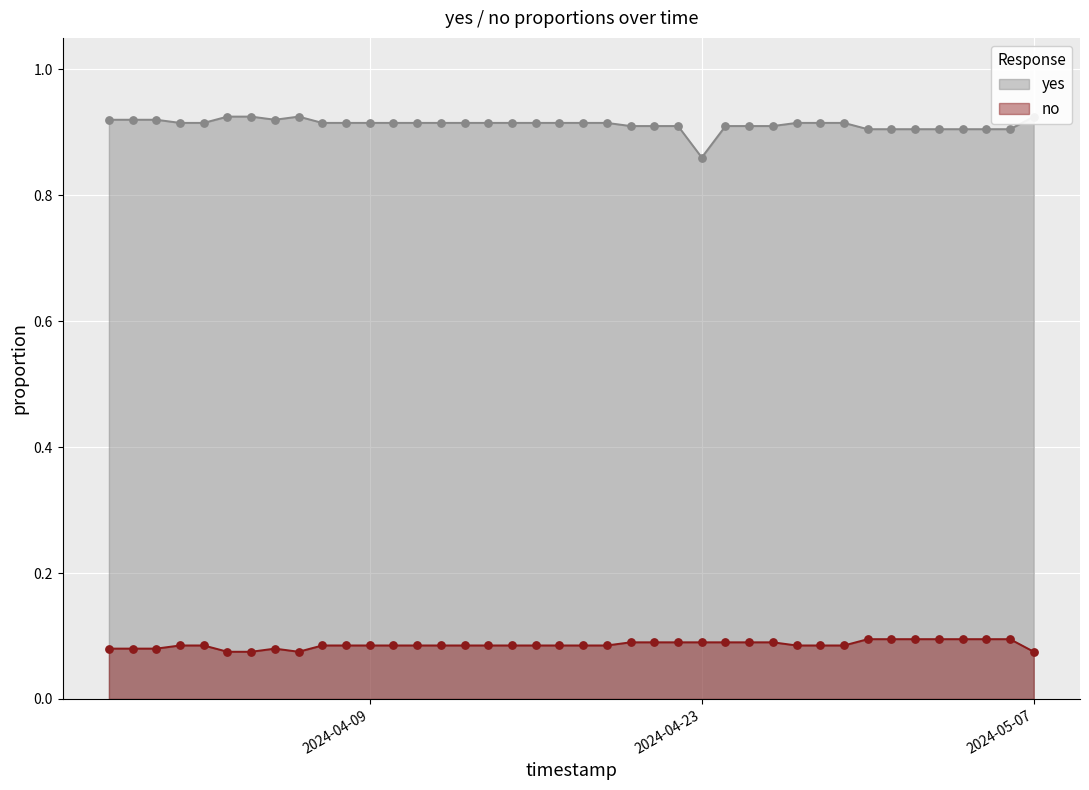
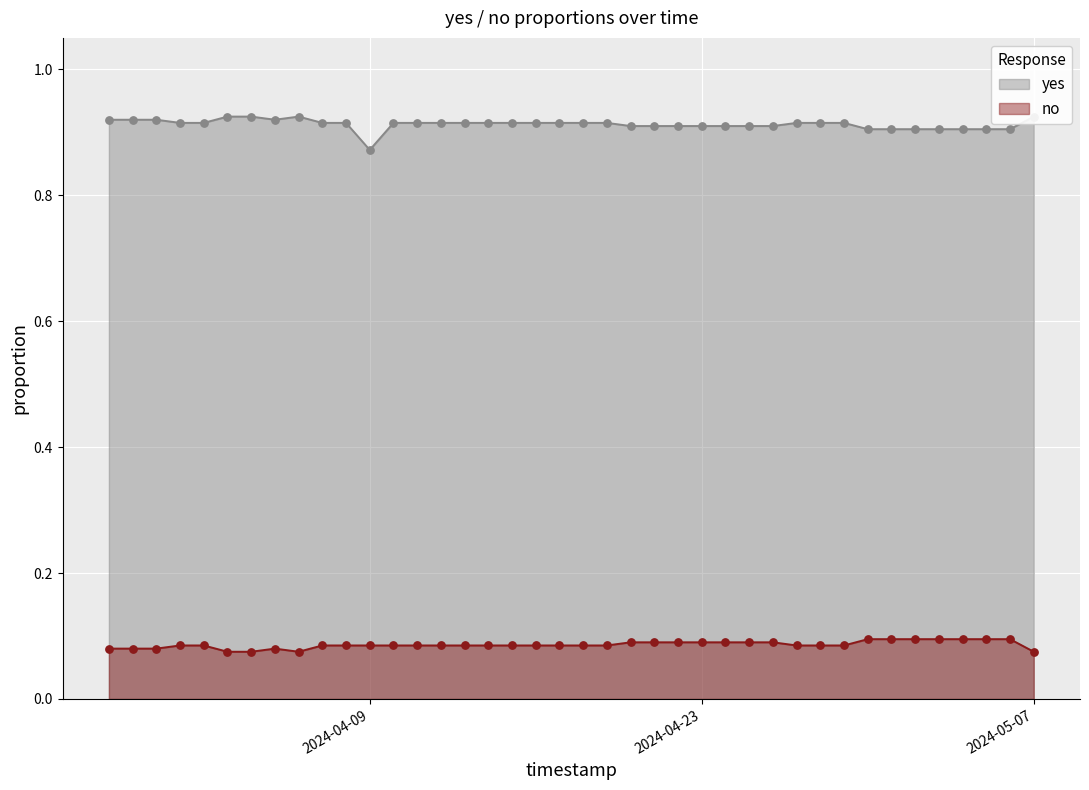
  {
    "yes": {
-     "2024-04-09": 0.92,
-     "2024-04-23": 0.86
+     "2024-04-09": 0.87,
+     "2024-04-23": 0.91
    },
    "no": {
      "2024-04-09": 0.09,
      "2024-04-23": 0.09,
      "2024-05-07": 0.08
    }
  }
